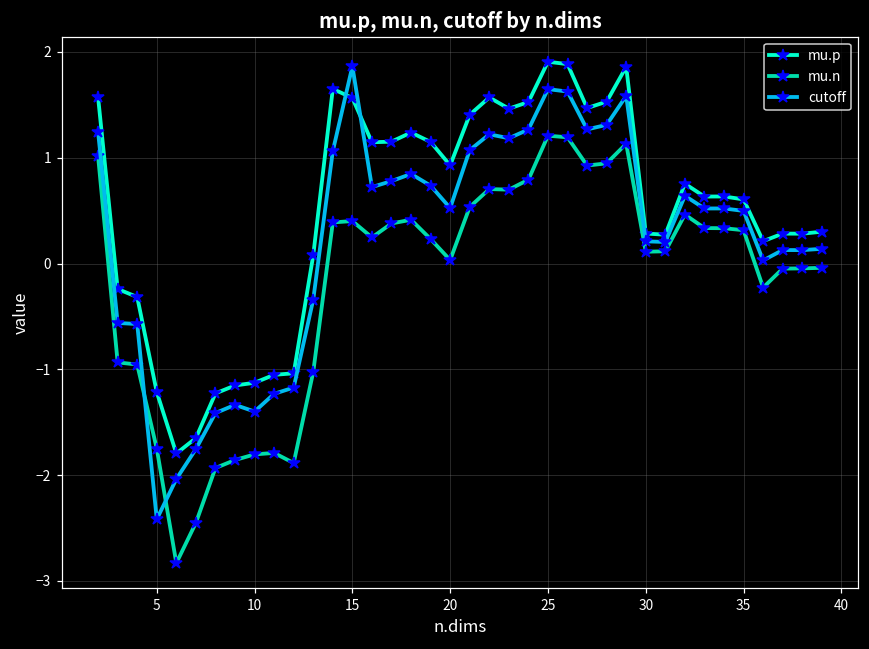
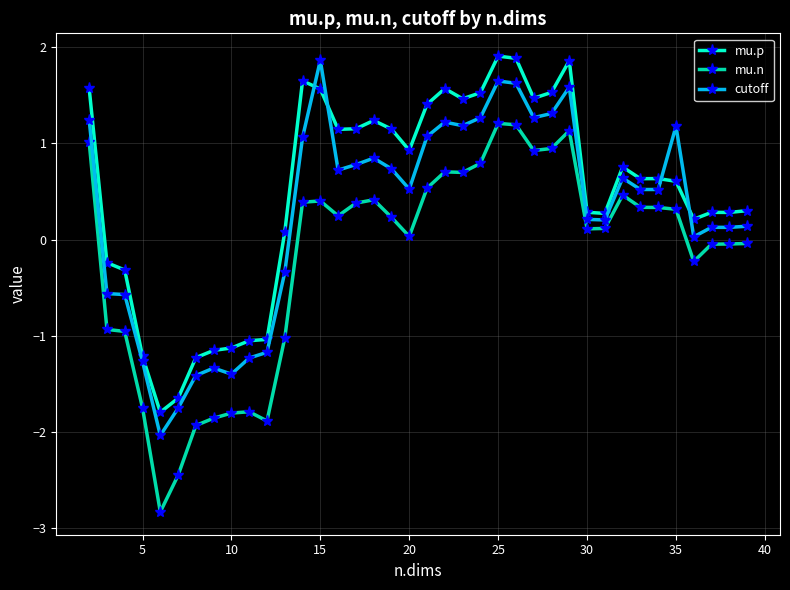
  {
    "cutoff": {
-     "5": -2.4,
+     "5": -1.3,
      "10": -1.4,
      "15": 1.9,
      "20": 0.5,
      "25": 1.6,
      "30": 0.2,
-     "35": 0.5
+     "35": 1.2
    }
  }
